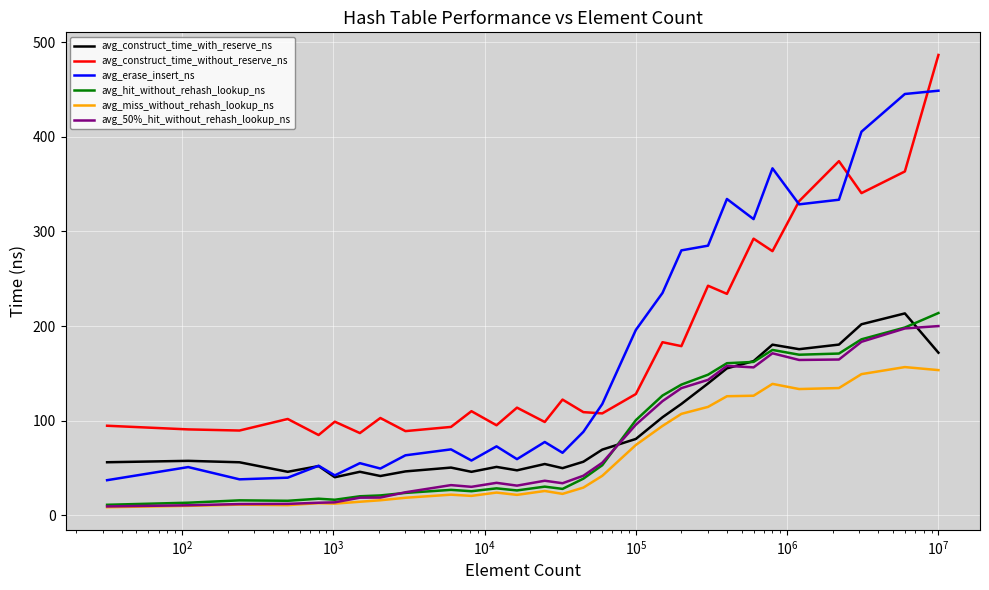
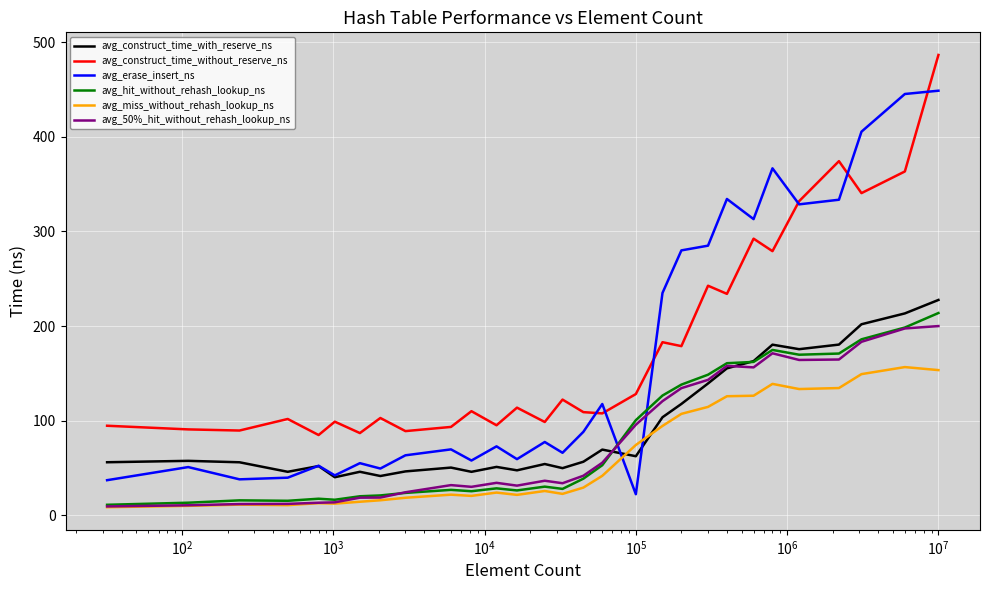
  {
    "avg_construct_time_with_reserve_ns": {
-     "10^5": 80,
-     "10^7": 170
+     "10^5": 60,
+     "10^7": 230
    },
    "avg_construct_time_without_reserve_ns": {
      "10^5": 130,
      "10^7": 490
    },
    "avg_erase_insert_ns": {
-     "10^5": 200,
+     "10^5": 20,
      "10^7": 450
    },
    "avg_hit_without_rehash_lookup_ns": {
      "10^5": 100,
      "10^7": 210
    },
    "avg_miss_without_rehash_lookup_ns": {
      "10^5": 70,
      "10^7": 150
    },
    "avg_50%_hit_without_rehash_lookup_ns": {
      "10^5": 100,
      "10^7": 200
    }
  }
